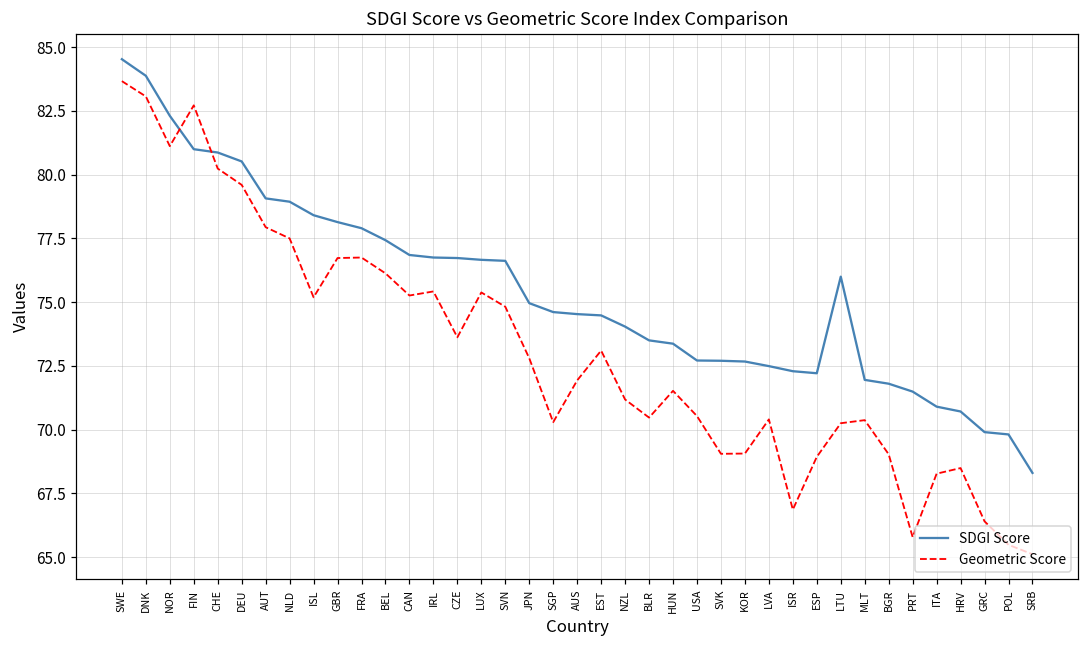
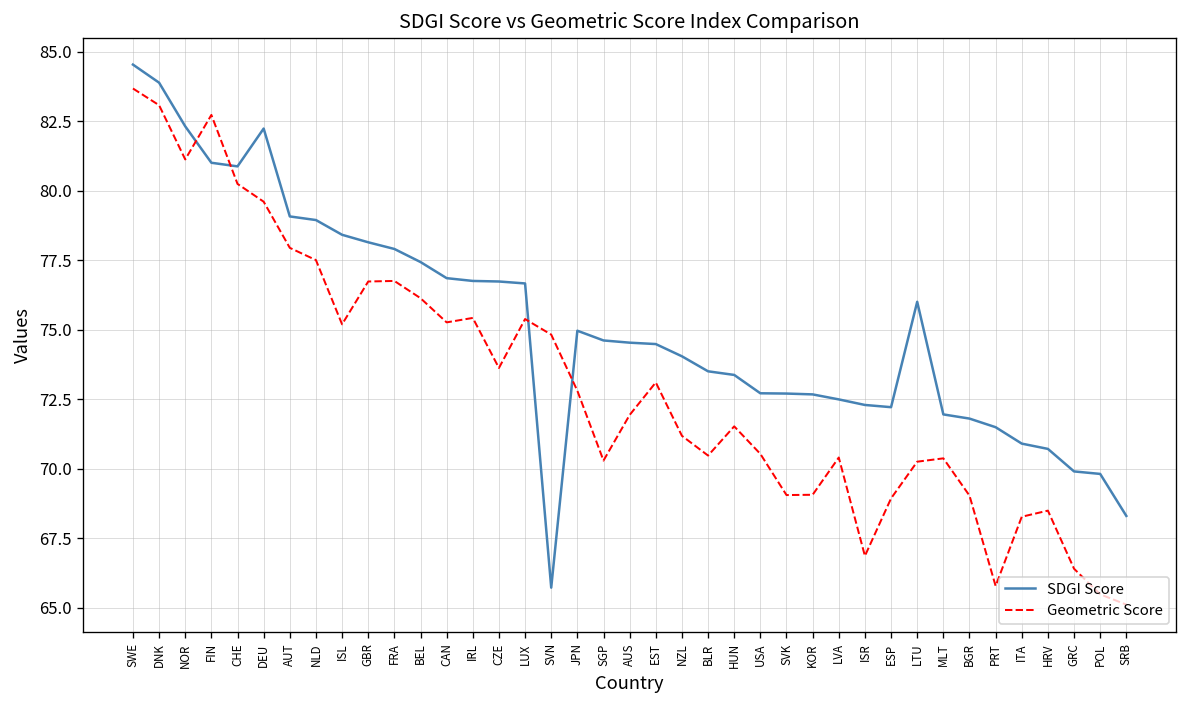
  {
    "SDGI Score": {
      "SWE": 84.5,
      "DNK": 83.9,
      "NOR": 82.3,
      "FIN": 81.0,
      "CHE": 80.9,
-     "DEU": 80.5,
+     "DEU": 82.2,
      "AUT": 79.1,
      "NLD": 78.9,
      "ISL": 78.4,
      "GBR": 78.1,
      "FRA": 77.9,
      "BEL": 77.4,
      "CAN": 76.9,
      "IRL": 76.8,
      "CZE": 76.7,
      "LUX": 76.7,
-     "SVN": 76.6,
+     "SVN": 65.7,
      "JPN": 75.0,
      "SGP": 74.6,
      "AUS": 74.5,
      "EST": 74.5,
      "NZL": 74.0,
      "BLR": 73.5,
      "HUN": 73.4,
      "USA": 72.7,
      "SVK": 72.7,
      "KOR": 72.7,
      "LVA": 72.5,
      "ISR": 72.3,
      "ESP": 72.2,
      "LTU": 76.0,
      "MLT": 72.0,
      "BGR": 71.8,
      "PRT": 71.5,
      "ITA": 70.9,
      "HRV": 70.7,
      "GRC": 69.9,
      "POL": 69.8,
      "SRB": 68.3
    },
    "Geometric Score": {
      "SWE": 83.7,
      "DNK": 83.1,
      "NOR": 81.1,
      "FIN": 82.7,
      "CHE": 80.2,
      "DEU": 79.6,
      "AUT": 77.9,
      "NLD": 77.5,
      "ISL": 75.2,
      "GBR": 76.7,
      "FRA": 76.8,
      "BEL": 76.1,
      "CAN": 75.3,
      "IRL": 75.4,
      "CZE": 73.6,
      "LUX": 75.4,
      "SVN": 74.8,
      "JPN": 72.8,
      "SGP": 70.3,
      "AUS": 71.9,
      "EST": 73.1,
      "NZL": 71.2,
      "BLR": 70.5,
      "HUN": 71.5,
      "USA": 70.5,
      "SVK": 69.1,
      "KOR": 69.1,
      "LVA": 70.4,
      "ISR": 66.9,
      "ESP": 68.9,
      "LTU": 70.3,
      "MLT": 70.4,
      "BGR": 69.0,
      "PRT": 65.8,
      "ITA": 68.3,
      "HRV": 68.5,
      "GRC": 66.4
    }
  }
